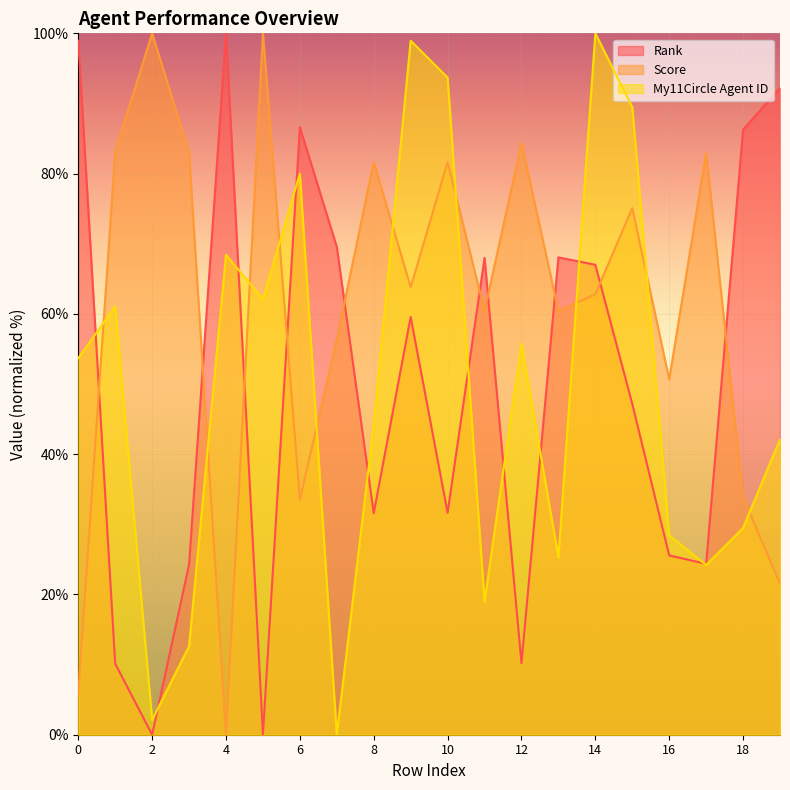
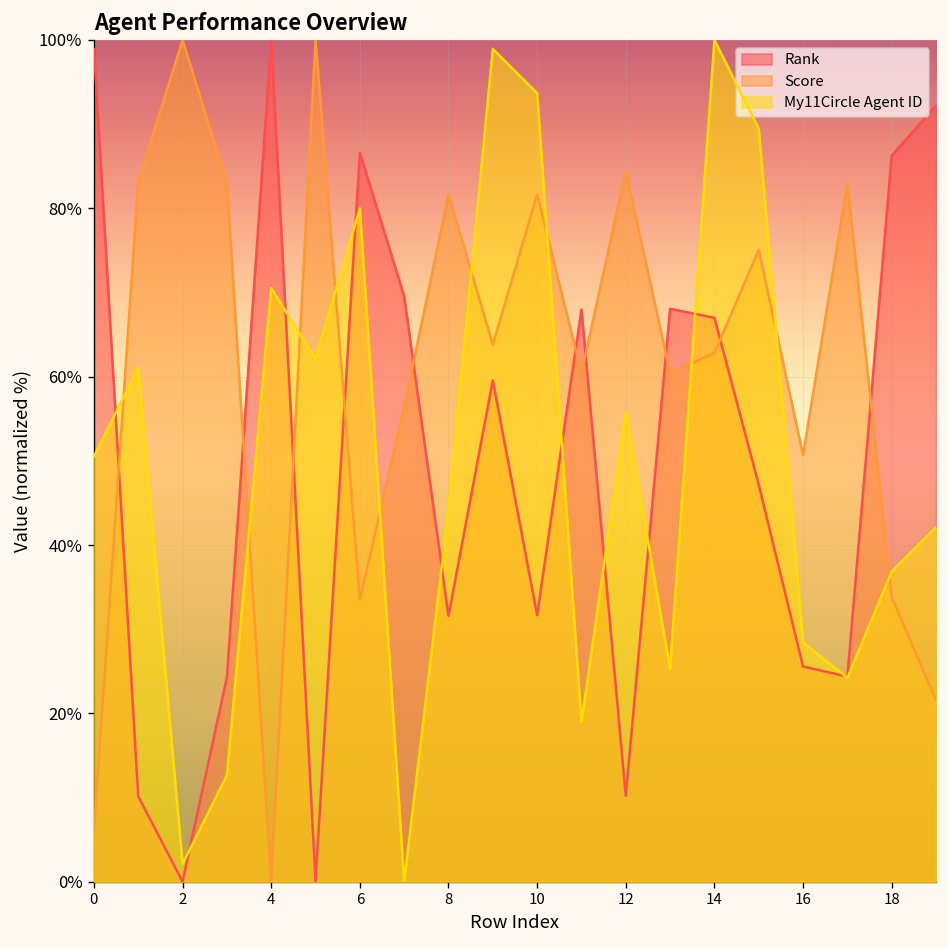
  {
    "Rank": {
      "0": "99%",
      "2": "0%",
      "4": "100%",
      "6": "87%",
      "8": "32%",
      "10": "32%",
      "12": "10%",
      "14": "67%",
      "16": "26%",
      "18": "86%"
    },
    "Score": {
      "0": "6%",
      "2": "100%",
      "4": "0%",
      "6": "34%",
      "8": "82%",
      "10": "82%",
      "12": "84%",
      "14": "63%",
      "16": "51%",
      "18": "34%"
    },
    "My11Circle Agent ID": {
-     "0": "54%",
+     "0": "51%",
      "2": "2%",
-     "4": "68%",
+     "4": "71%",
      "6": "80%",
      "8": "44%",
      "10": "94%",
      "12": "56%",
      "14": "100%",
      "16": "28%",
-     "18": "29%"
+     "18": "37%"
    }
  }
